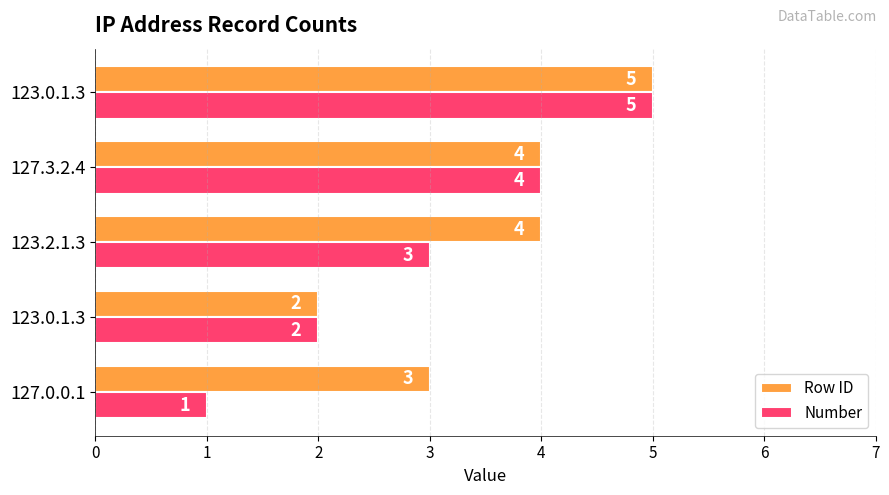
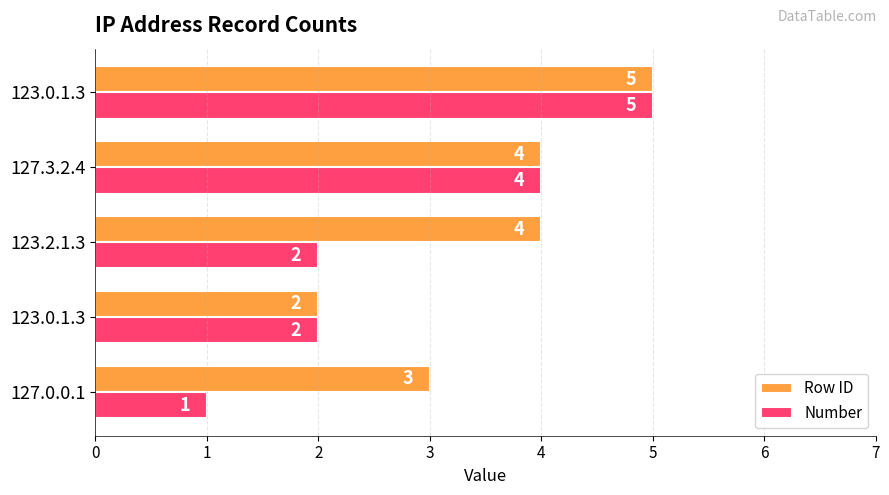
  {
    "Row ID": {
      "127.3.2.4": 4,
      "123.2.1.3": 4,
      "127.0.0.1": 3
    },
    "Number": {
      "127.3.2.4": 4,
-     "123.2.1.3": 3,
+     "123.2.1.3": 2,
      "127.0.0.1": 1
    }
  }
